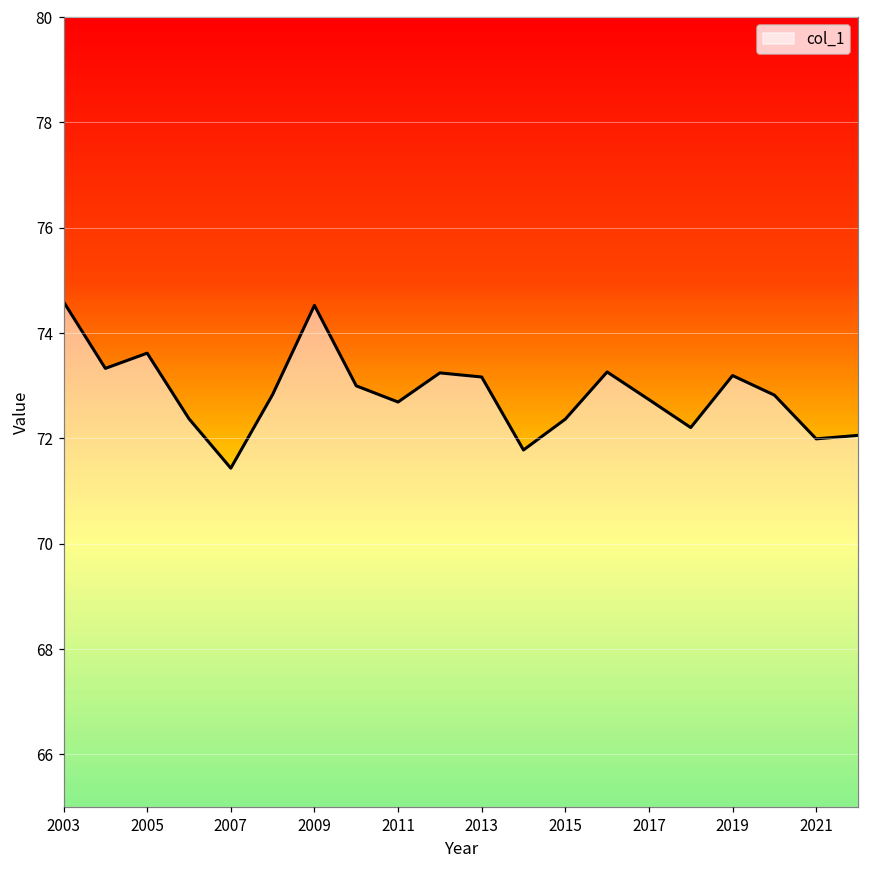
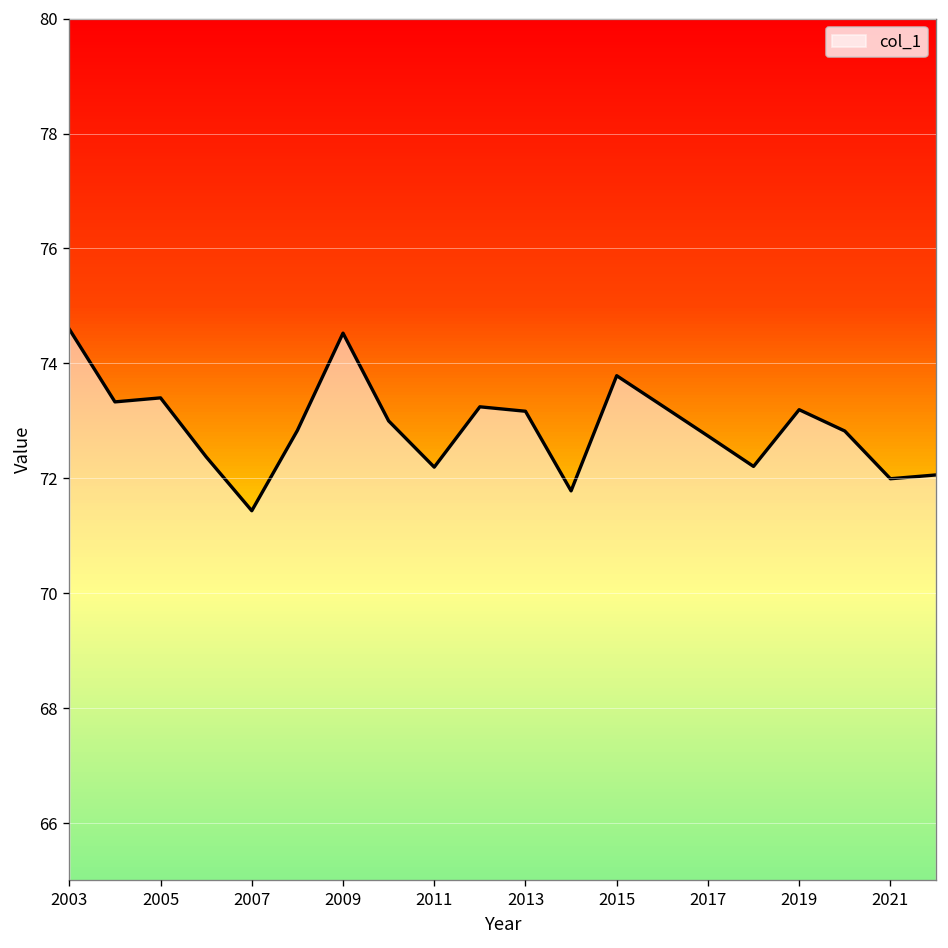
  {
    "2003": 74.6,
-   "2005": 73.6,
+   "2005": 73.4,
    "2007": 71.4,
    "2009": 74.5,
-   "2011": 72.7,
+   "2011": 72.2,
    "2013": 73.2,
-   "2015": 72.4,
+   "2015": 73.8,
    "2017": 72.7,
    "2019": 73.2,
    "2021": 72.0
  }
